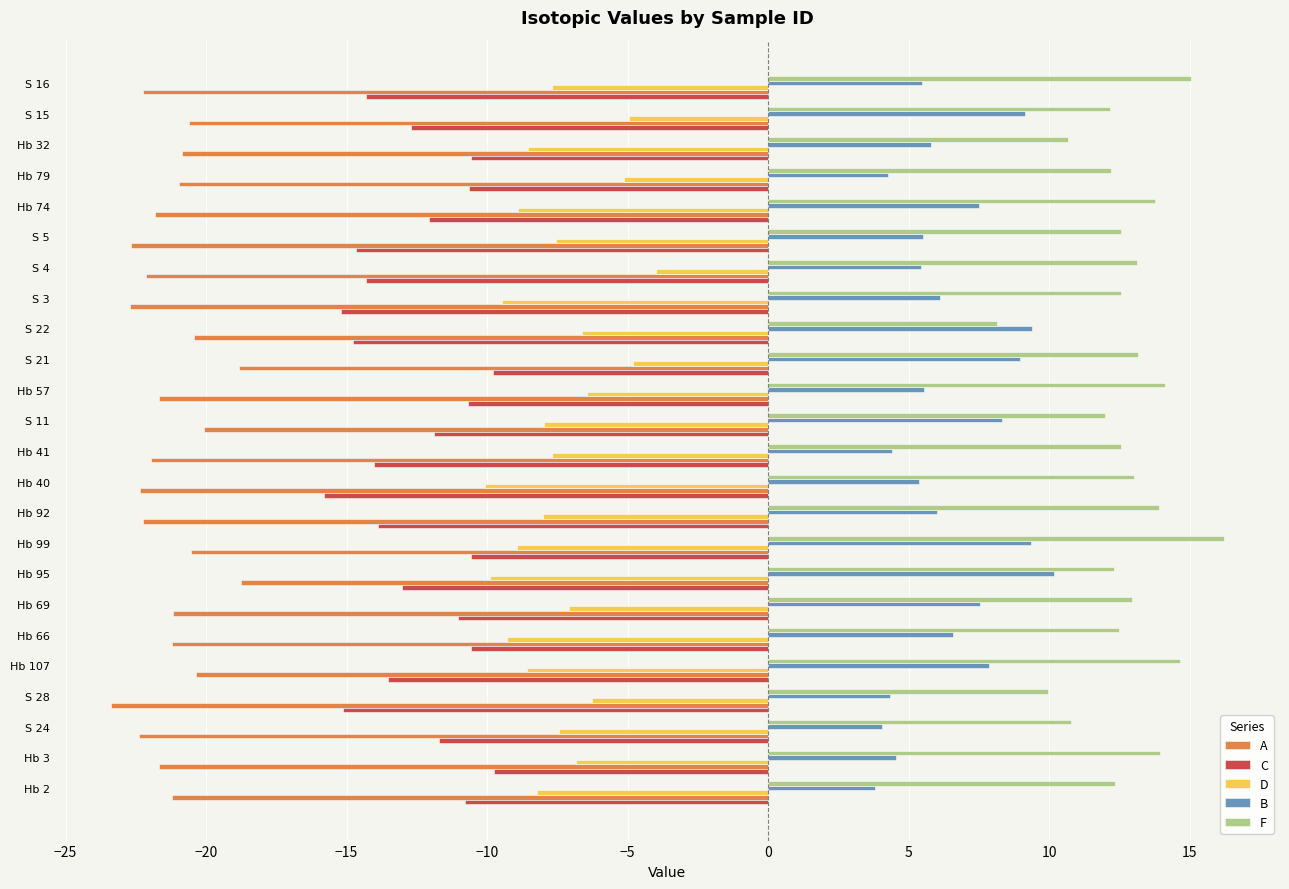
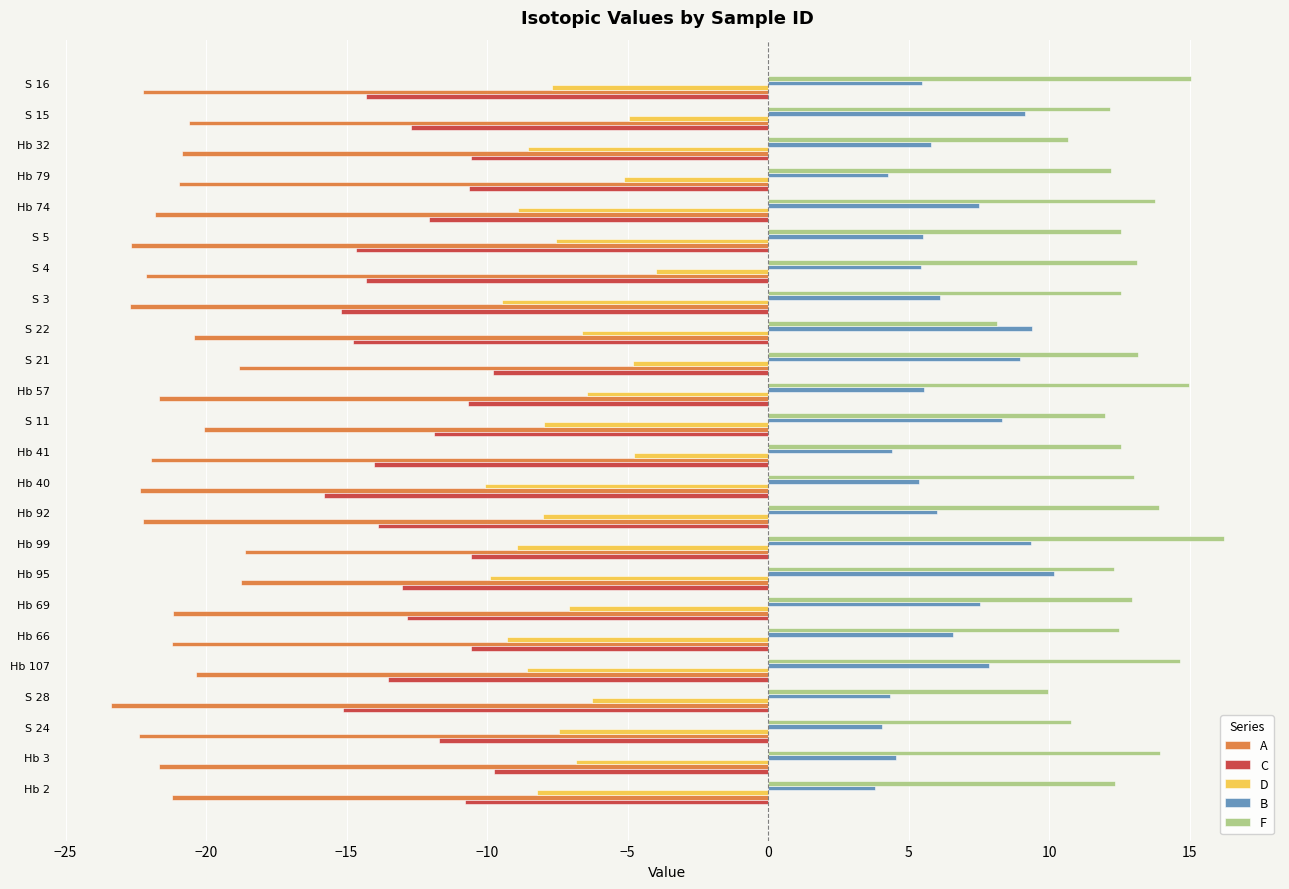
  {
    "A": {
      "S 16": -22.2,
      "S 15": -20.6,
      "Hb 32": -20.9,
      "Hb 79": -21.0,
      "Hb 74": -21.8,
      "S 5": -22.7,
      "S 4": -22.2,
      "S 3": -22.7,
      "S 22": -20.4,
      "S 21": -18.8,
      "Hb 57": -21.7,
      "S 11": -20.1,
      "Hb 41": -22.0,
      "Hb 40": -22.4,
      "Hb 92": -22.2,
-     "Hb 99": -20.5,
+     "Hb 99": -18.6,
      "Hb 95": -18.8,
      "Hb 69": -21.2,
      "Hb 66": -21.2,
      "Hb 107": -20.4,
      "S 28": -23.4,
      "S 24": -22.4,
      "Hb 3": -21.7,
      "Hb 2": -21.2
    },
    "C": {
      "S 16": -14.3,
      "S 15": -12.7,
      "Hb 32": -10.6,
      "Hb 79": -10.7,
      "Hb 74": -12.1,
      "S 5": -14.7,
      "S 4": -14.3,
      "S 3": -15.2,
      "S 22": -14.8,
      "S 21": -9.8,
      "Hb 57": -10.7,
      "S 11": -11.9,
      "Hb 41": -14.0,
      "Hb 40": -15.8,
      "Hb 92": -13.9,
      "Hb 99": -10.6,
      "Hb 95": -13.0,
-     "Hb 69": -11.0,
+     "Hb 69": -12.9,
      "Hb 66": -10.6,
      "Hb 107": -13.5,
      "S 28": -15.1,
      "S 24": -11.7,
      "Hb 3": -9.8,
      "Hb 2": -10.8
    },
    "D": {
      "S 16": -7.7,
      "S 15": -5.0,
      "Hb 32": -8.5,
      "Hb 79": -5.1,
      "Hb 74": -8.9,
      "S 5": -7.5,
      "S 4": -4.0,
      "S 3": -9.5,
      "S 22": -6.6,
      "S 21": -4.8,
      "Hb 57": -6.4,
      "S 11": -8.0,
-     "Hb 41": -7.7,
+     "Hb 41": -4.8,
      "Hb 40": -10.1,
      "Hb 92": -8.0,
      "Hb 99": -8.9,
      "Hb 95": -9.9,
      "Hb 69": -7.1,
      "Hb 66": -9.3,
      "Hb 107": -8.6,
      "S 28": -6.3,
      "S 24": -7.4,
      "Hb 3": -6.9,
      "Hb 2": -8.2
    },
    "B": {
      "S 16": 5.5,
      "S 15": 9.1,
      "Hb 32": 5.8,
      "Hb 79": 4.3,
      "Hb 74": 7.5,
      "S 5": 5.5,
      "S 4": 5.4,
      "S 3": 6.1,
      "S 22": 9.4,
      "S 21": 9.0,
      "Hb 57": 5.5,
      "S 11": 8.3,
      "Hb 41": 4.4,
      "Hb 40": 5.4,
      "Hb 92": 6.0,
      "Hb 99": 9.4,
      "Hb 95": 10.2,
      "Hb 69": 7.5,
      "Hb 66": 6.6,
      "Hb 107": 7.9,
      "S 28": 4.4,
      "S 24": 4.0,
      "Hb 3": 4.5,
      "Hb 2": 3.8
    },
    "F": {
      "S 16": 15.0,
      "S 15": 12.2,
      "Hb 32": 10.7,
      "Hb 79": 12.2,
      "Hb 74": 13.8,
      "S 5": 12.6,
      "S 4": 13.1,
      "S 3": 12.5,
      "S 22": 8.2,
      "S 21": 13.2,
-     "Hb 57": 14.1,
+     "Hb 57": 15.0,
      "S 11": 12.0,
      "Hb 41": 12.6,
      "Hb 40": 13.0,
      "Hb 92": 13.9,
      "Hb 99": 16.2,
      "Hb 95": 12.3,
      "Hb 69": 12.9,
      "Hb 66": 12.5,
      "Hb 107": 14.7,
      "S 28": 10.0,
      "S 24": 10.8,
      "Hb 3": 14.0,
      "Hb 2": 12.3
    }
  }
